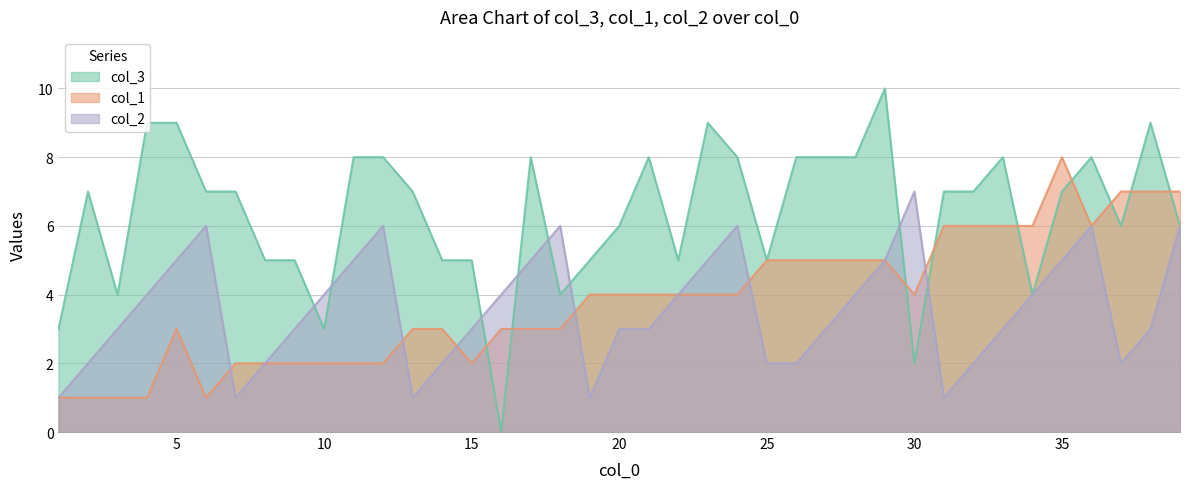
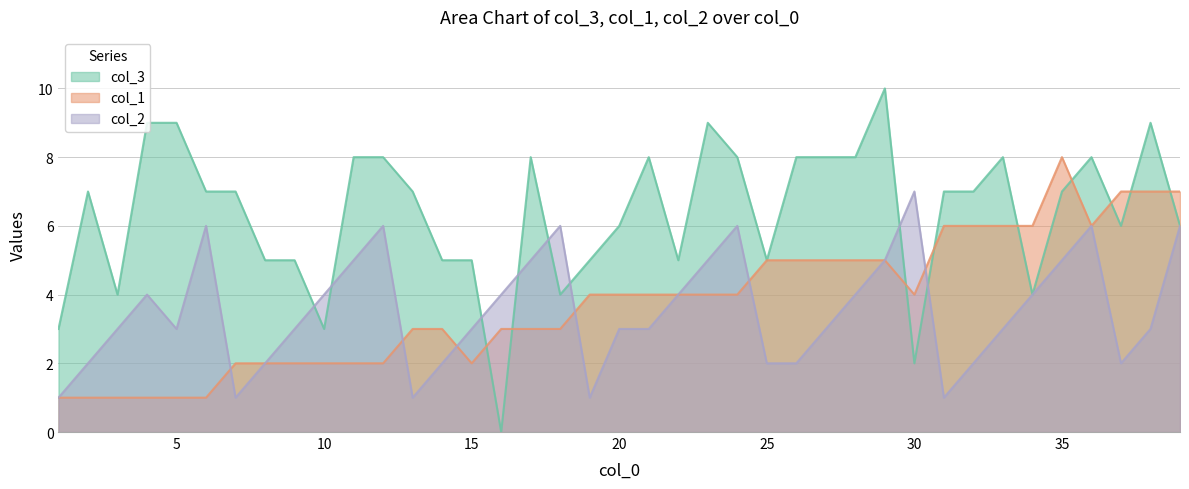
  {
    "col_3": {
      "5": 9,
      "10": 3,
      "15": 5,
      "20": 6,
      "30": 2,
      "35": 7
    },
    "col_1": {
-     "5": 3,
+     "5": 1,
      "10": 2,
      "15": 2,
      "20": 4,
      "30": 4,
      "35": 8
    },
    "col_2": {
-     "5": 5,
+     "5": 3,
      "10": 4,
      "15": 3,
      "20": 3,
      "25": 2,
      "30": 7,
      "35": 5
    }
  }
